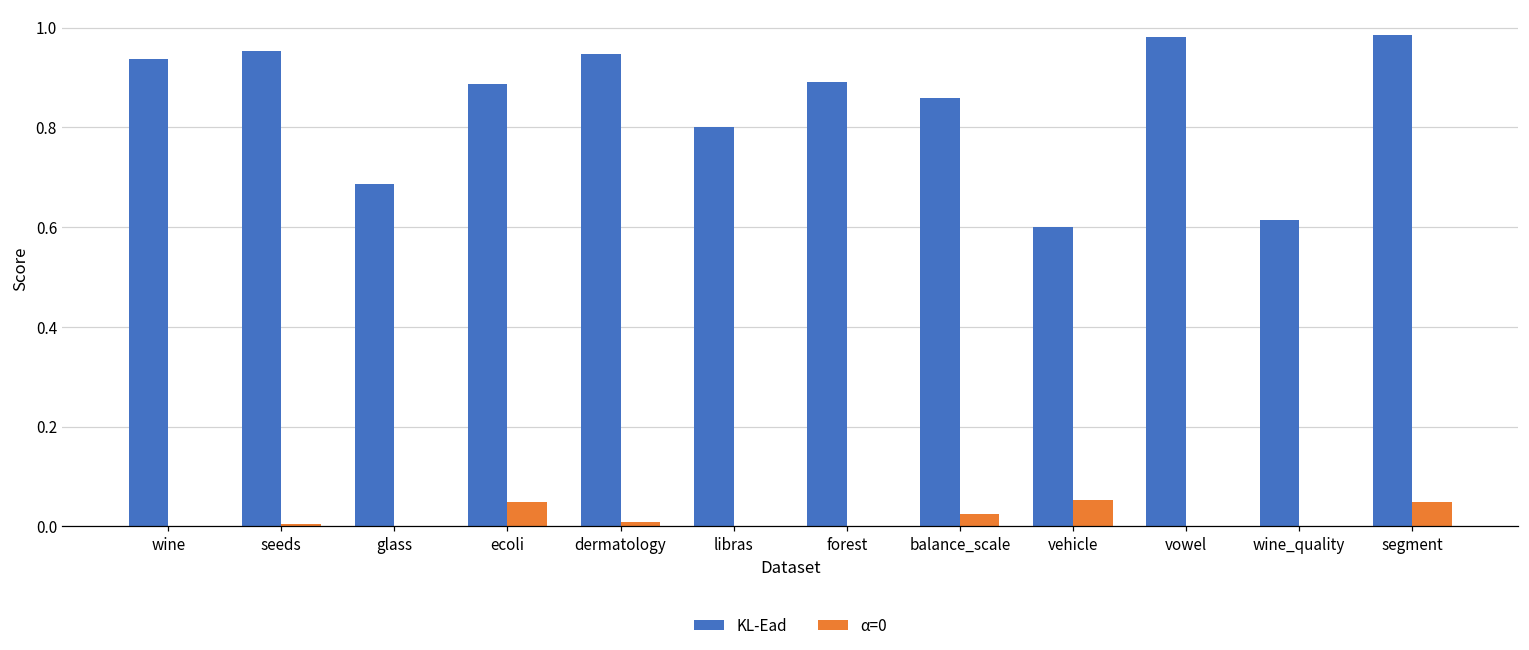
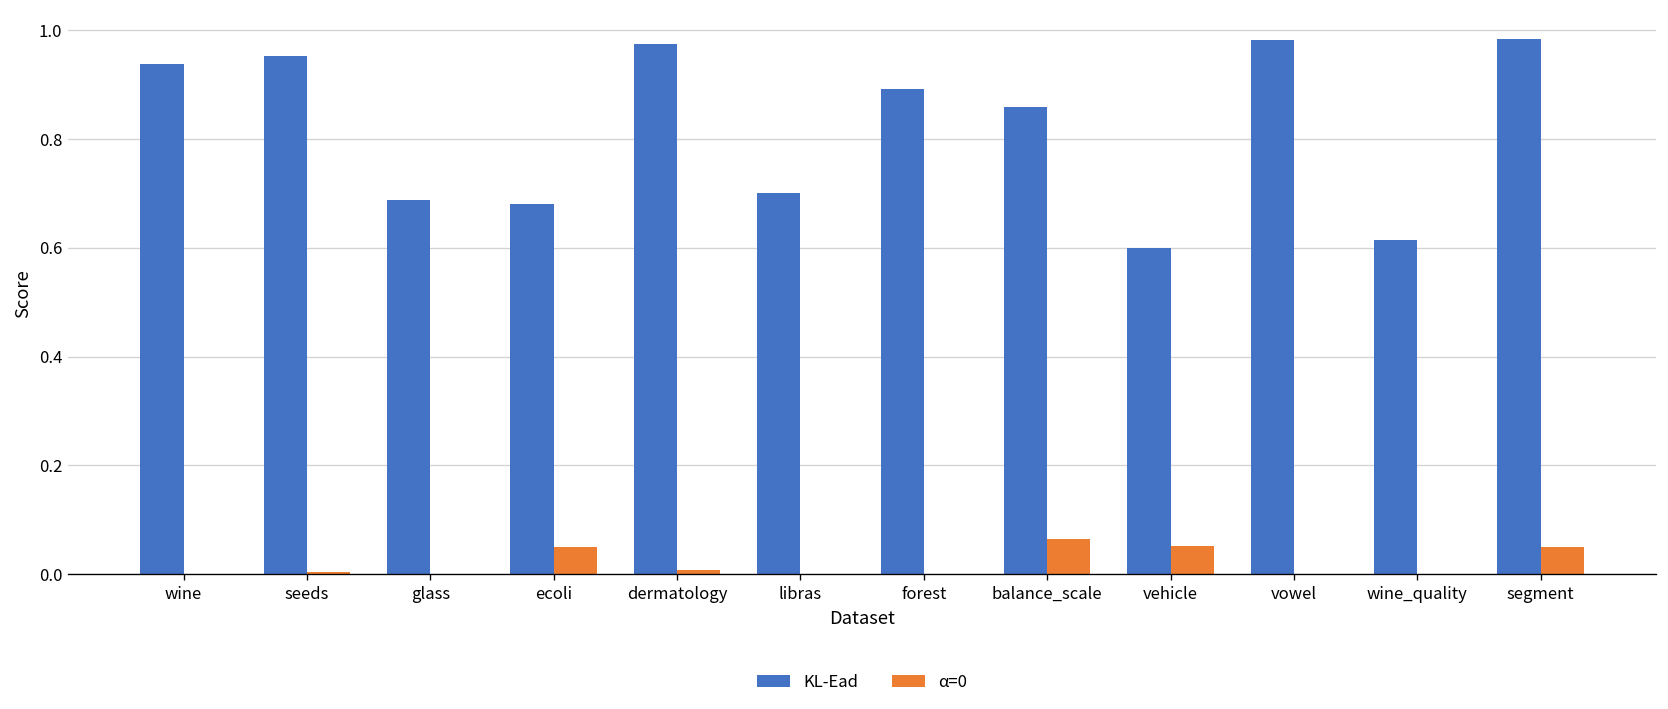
  {
    "KL-Ead": {
      "wine": 0.94,
      "seeds": 0.95,
      "glass": 0.69,
-     "ecoli": 0.89,
-     "dermatology": 0.95,
-     "libras": 0.8,
+     "ecoli": 0.68,
+     "dermatology": 0.97,
+     "libras": 0.7,
      "forest": 0.89,
      "balance_scale": 0.86,
      "vehicle": 0.60,
      "vowel": 0.98,
      "wine_quality": 0.61,
      "segment": 0.98
    },
    "α=0": {
      "wine": 0.00,
      "glass": 0.00,
      "ecoli": 0.05,
      "dermatology": 0.01,
      "libras": 0.00,
      "forest": 0.00,
-     "balance_scale": 0.03,
+     "balance_scale": 0.06,
      "vehicle": 0.05,
      "vowel": 0.00,
      "wine_quality": 0.00,
      "segment": 0.05
    }
  }
